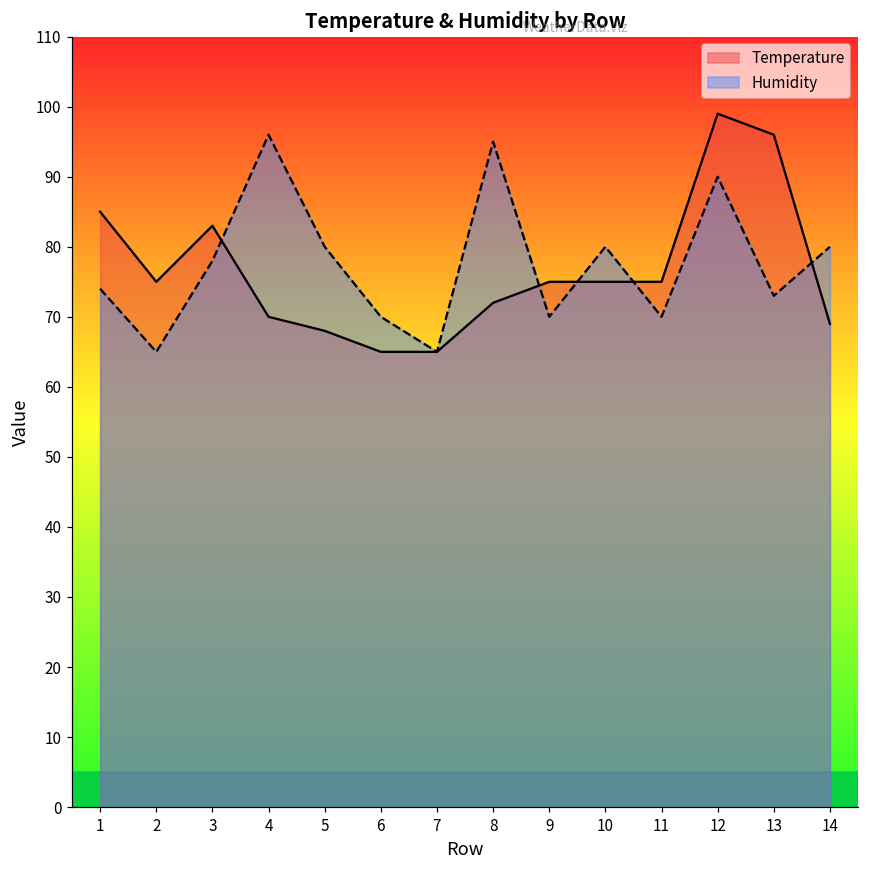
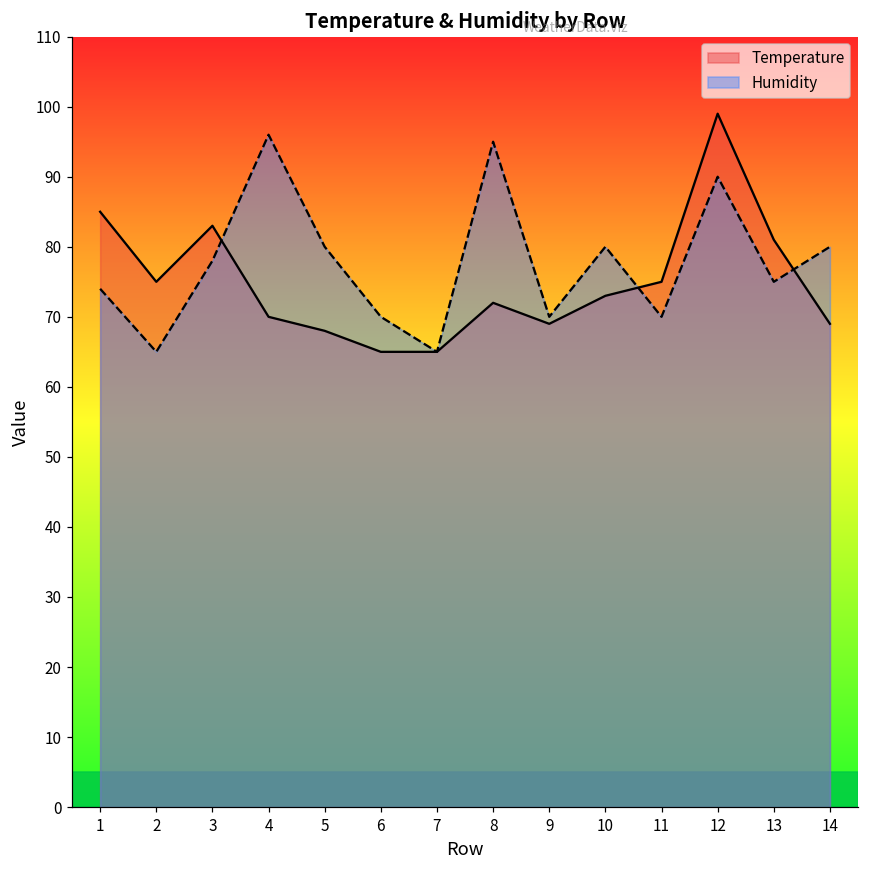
  {
    "Temperature": {
      "1": 85,
      "2": 75,
      "3": 83,
      "4": 70,
      "5": 68,
      "6": 65,
      "8": 72,
-     "9": 75,
-     "10": 75,
+     "9": 69,
+     "10": 73,
      "11": 75,
      "12": 99,
-     "13": 96,
+     "13": 81,
      "14": 69
    },
    "Humidity": {
      "1": 74,
      "2": 65,
      "3": 78,
      "4": 96,
      "5": 80,
      "6": 70,
      "8": 95,
      "9": 70,
      "10": 80,
      "11": 70,
      "12": 90,
-     "13": 73,
+     "13": 75,
      "14": 80
    }
  }
